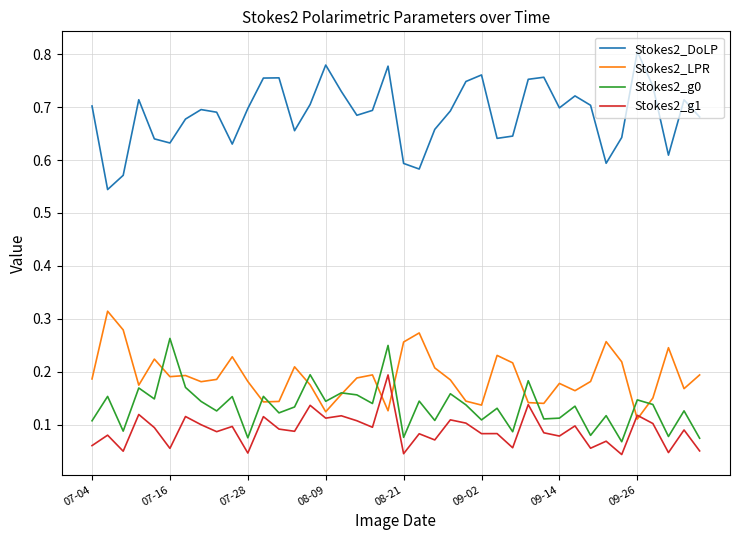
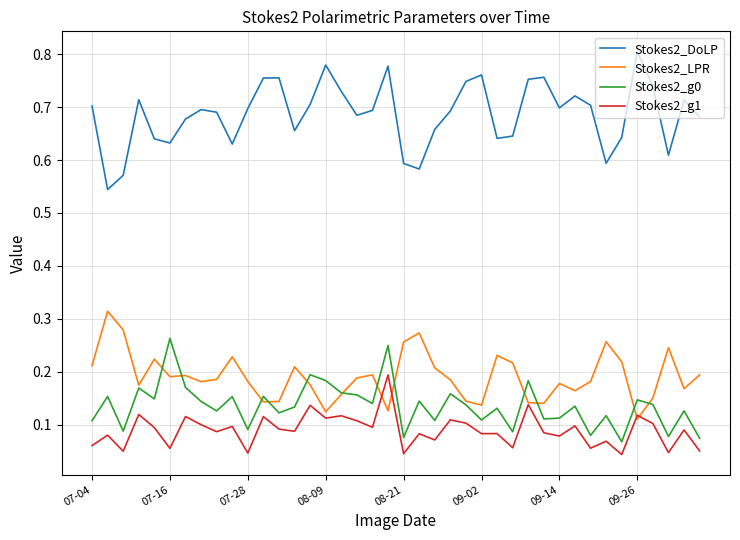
  {
    "Stokes2_DoLP": {
      "07-04": 0.70,
      "07-16": 0.63,
      "07-28": 0.70,
      "08-09": 0.78,
      "08-21": 0.59,
      "09-02": 0.76,
      "09-14": 0.70
    },
    "Stokes2_LPR": {
-     "07-04": 0.19,
+     "07-04": 0.21,
      "07-16": 0.19,
      "07-28": 0.18,
      "08-09": 0.12,
      "08-21": 0.26,
      "09-02": 0.14,
      "09-14": 0.18,
      "09-26": 0.11
    },
    "Stokes2_g0": {
      "07-04": 0.11,
      "07-16": 0.26,
-     "07-28": 0.07,
-     "08-09": 0.14,
+     "07-28": 0.09,
+     "08-09": 0.18,
      "08-21": 0.08,
      "09-02": 0.11,
      "09-14": 0.11,
      "09-26": 0.15
    },
    "Stokes2_g1": {
      "07-04": 0.06,
      "07-16": 0.05,
      "07-28": 0.05,
      "08-09": 0.11,
      "08-21": 0.04,
      "09-02": 0.08,
      "09-14": 0.08,
      "09-26": 0.12
    }
  }
